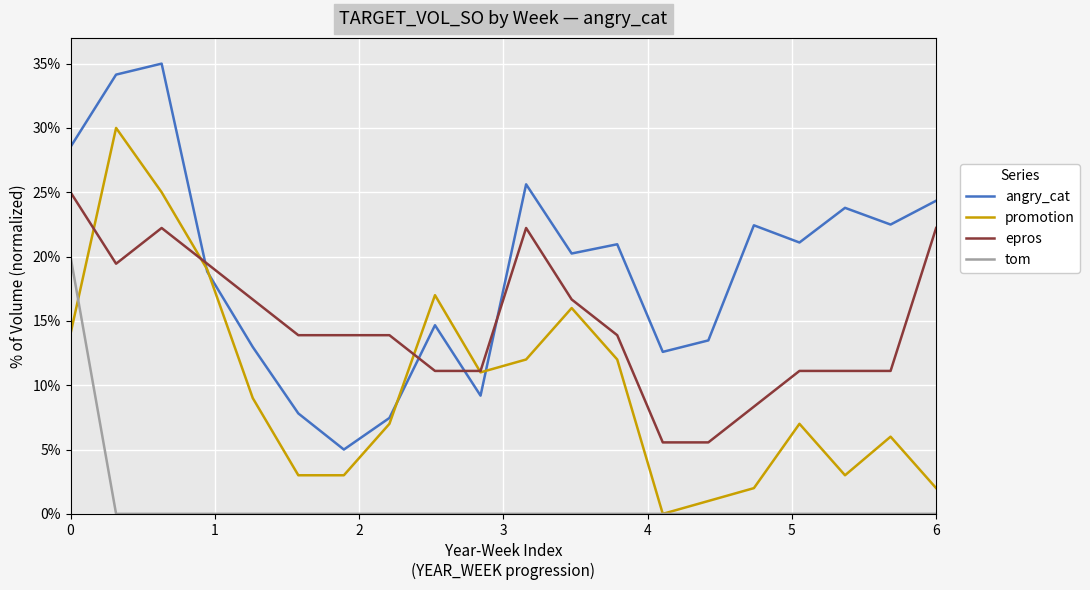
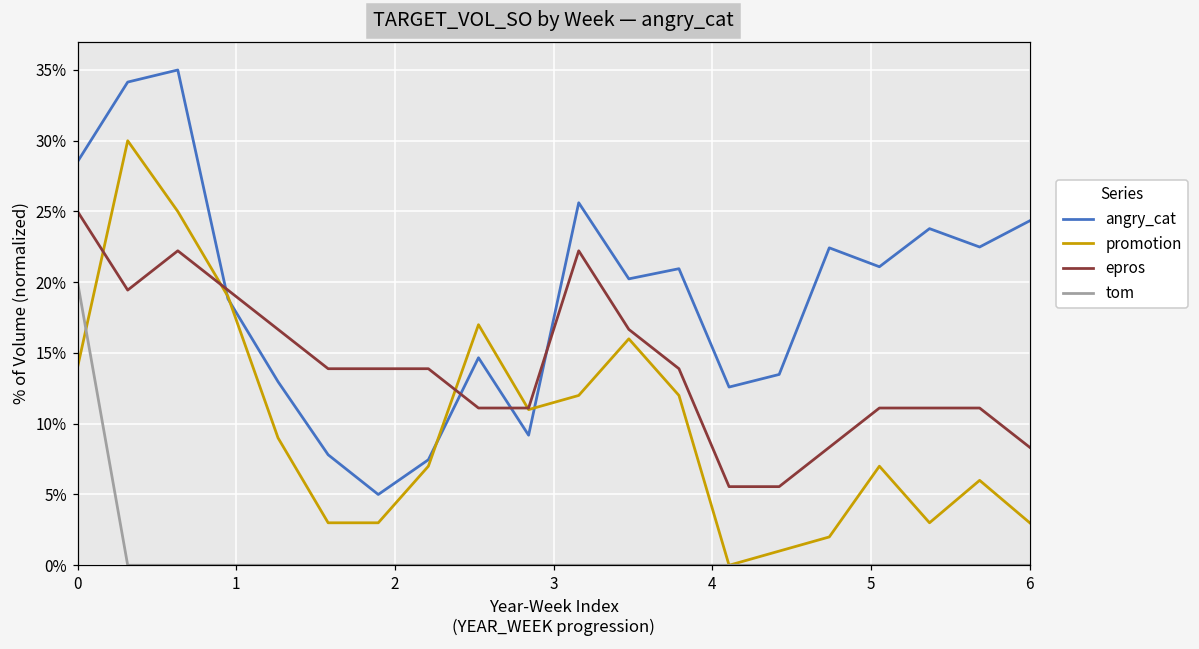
  {
    "angry_cat": {
      "0": "28.5%",
      "6": "24.3%"
    },
    "promotion": {
      "0": "14%",
-     "6": "2%"
+     "6": "3%"
    },
    "epros": {
      "0": "25.0%",
-     "6": "22.2%"
+     "6": "8.3%"
    },
    "tom": {
      "0": "20.0%",
      "6": "0.0%"
    }
  }
